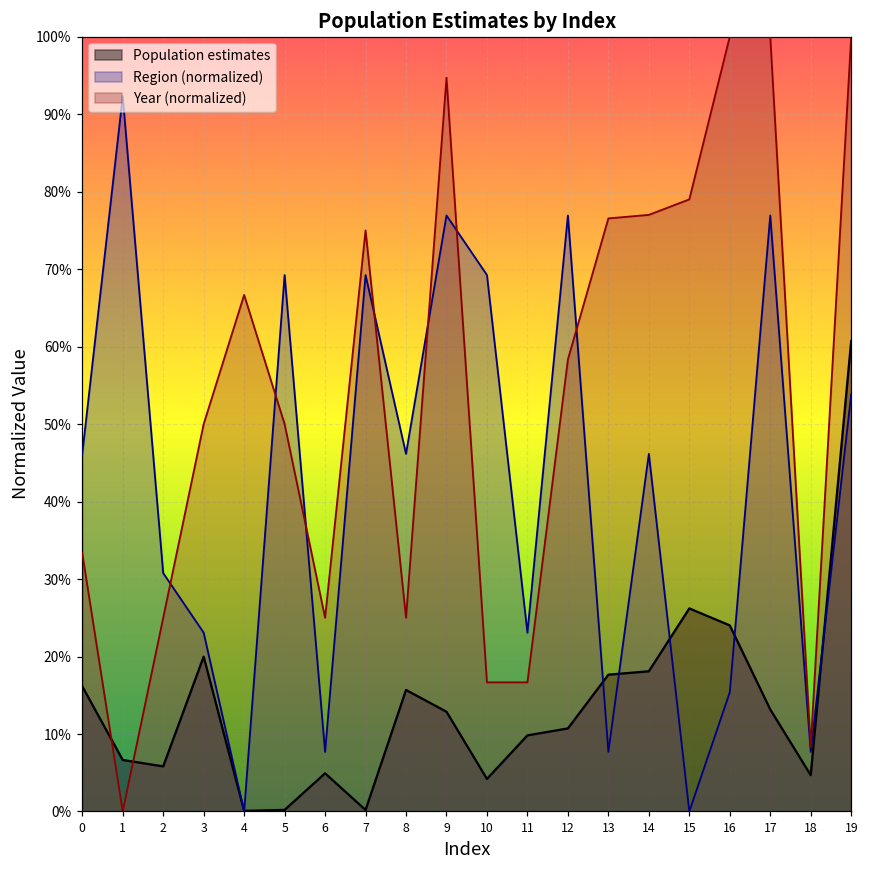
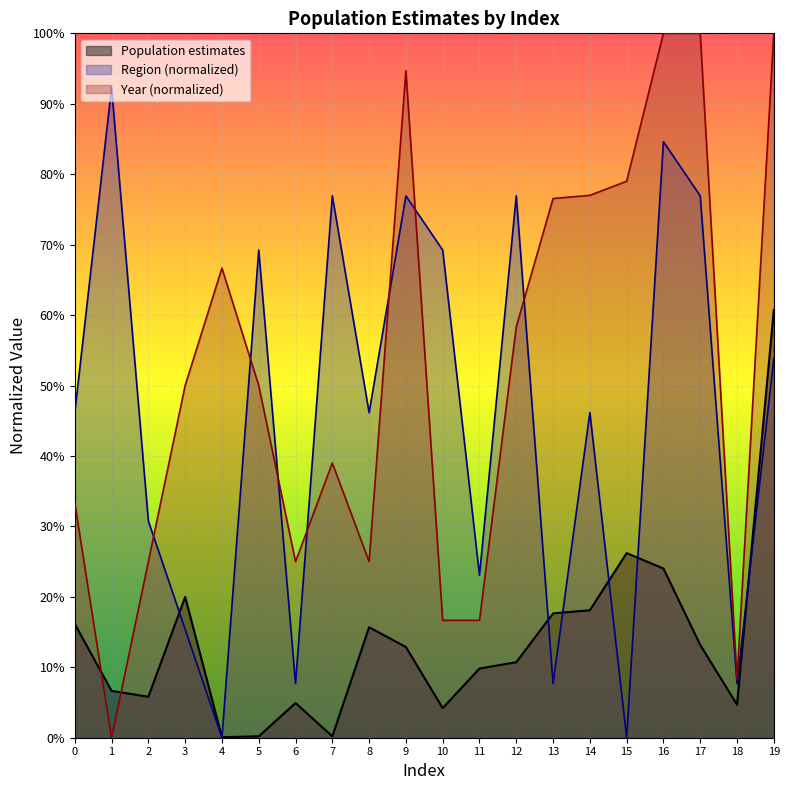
  {
    "Population estimates": {
      "0": "16%",
      "1": "7%",
      "2": "6%",
      "3": "20%",
      "5": "0%",
      "6": "5%",
      "7": "0%",
      "8": "16%",
      "9": "13%",
      "10": "4%",
      "11": "10%",
      "12": "11%",
      "13": "18%",
      "14": "18%",
      "15": "26%",
      "16": "24%",
      "17": "13%",
      "18": "5%",
      "19": "61%"
    },
    "Region (normalized)": {
      "0": "46%",
      "2": "31%",
-     "3": "23%",
+     "3": "15%",
      "5": "69%",
      "6": "8%",
-     "7": "69%",
+     "7": "77%",
      "8": "46%",
      "9": "77%",
      "10": "69%",
      "11": "23%",
      "12": "77%",
      "13": "8%",
      "14": "46%",
      "15": "0%",
-     "16": "15%",
+     "16": "85%",
      "17": "77%",
      "18": "8%",
      "19": "54%"
    },
    "Year (normalized)": {
      "0": "33%",
      "1": "0%",
      "2": "25%",
      "3": "50%",
      "4": "67%",
      "5": "50%",
      "6": "25%",
-     "7": "75%",
+     "7": "39%",
      "8": "25%",
      "9": "95%",
      "10": "17%",
      "11": "17%",
      "12": "58%",
      "13": "77%",
      "14": "77%",
      "15": "79%",
      "16": "100%",
      "17": "100%",
      "18": "8%",
      "19": "100%"
    }
  }
